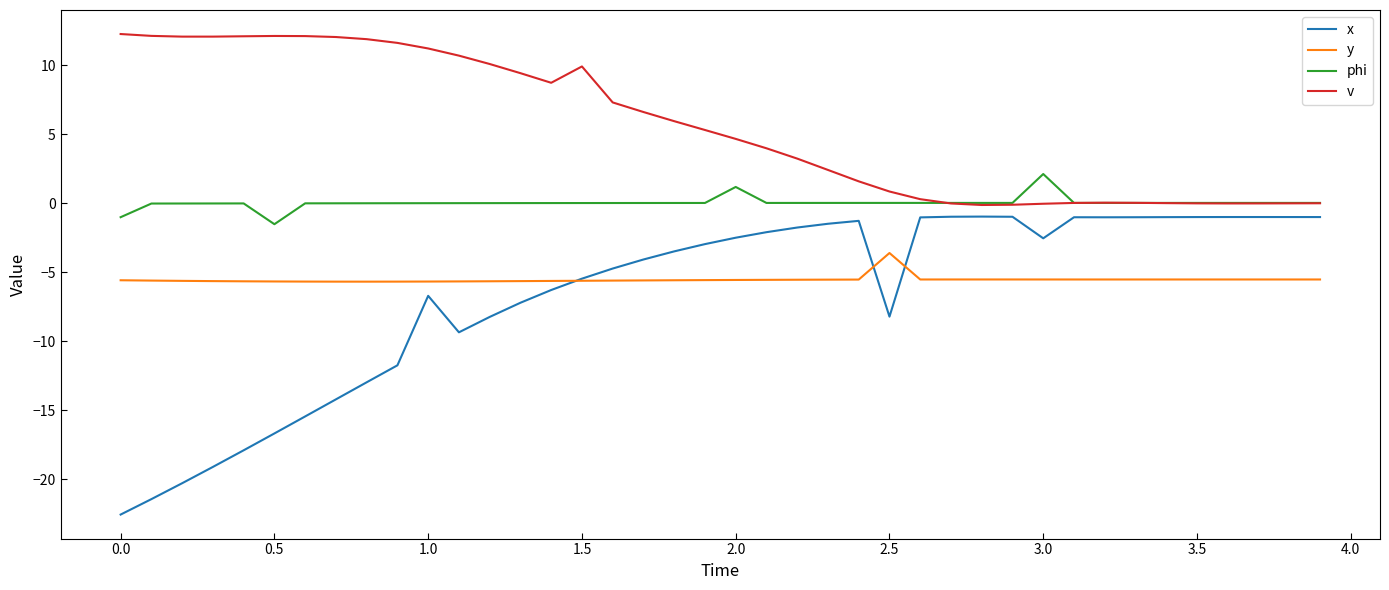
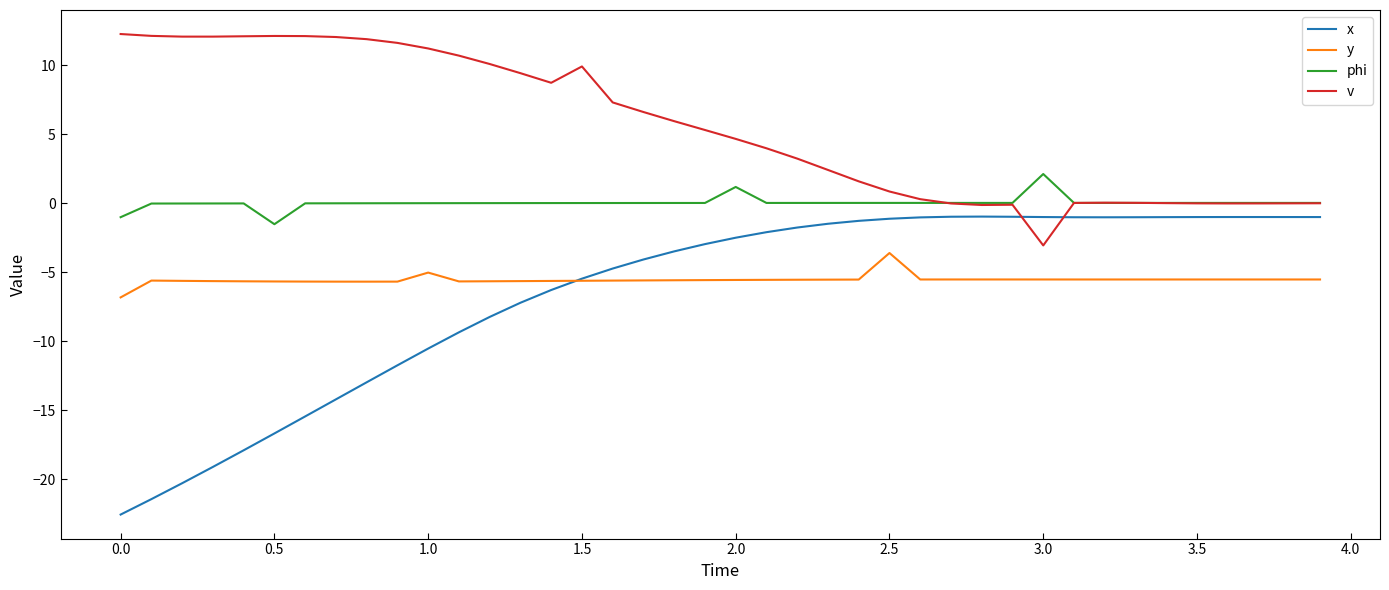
  {
    "x": {
      "0.0": -22.6,
      "0.5": -16.7,
-     "1.0": -6.7,
+     "1.0": -10.5,
      "2.0": -2.5,
-     "2.5": -8.2,
-     "3.0": -2.5,
+     "2.5": -1.1,
+     "3.0": -1.0,
      "3.5": -1.0
    },
    "y": {
-     "0.0": -5.6,
+     "0.0": -6.8,
      "0.5": -5.7,
-     "1.0": -5.7,
+     "1.0": -5.0,
      "2.0": -5.6,
      "2.5": -3.6,
      "3.0": -5.5,
      "3.5": -5.5
    },
    "phi": {
      "0.0": -1.0,
      "0.5": -1.5,
      "1.0": 0.0,
      "1.5": 0.0,
      "2.0": 1.2,
      "2.5": 0.0,
      "3.0": 2.1
    },
    "v": {
      "0.0": 12.3,
      "0.5": 12.1,
      "1.0": 11.2,
      "1.5": 9.9,
      "2.0": 4.7,
      "2.5": 0.9,
-     "3.0": 0.0
+     "3.0": -3.1
    }
  }
